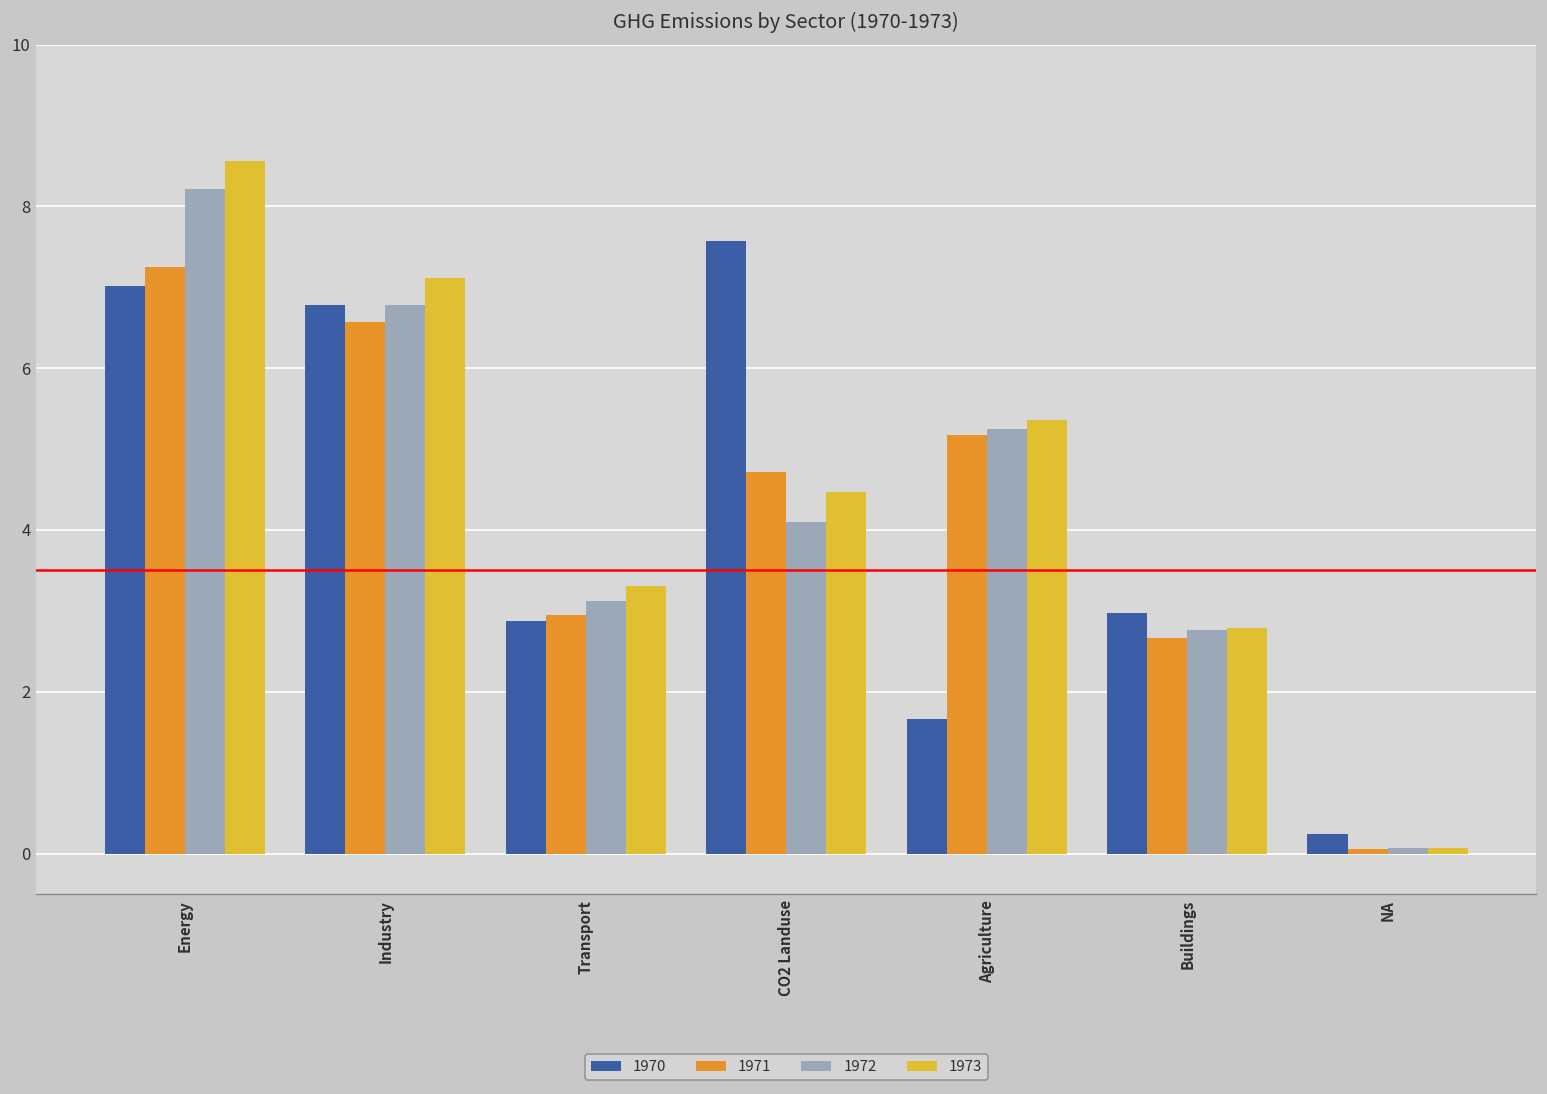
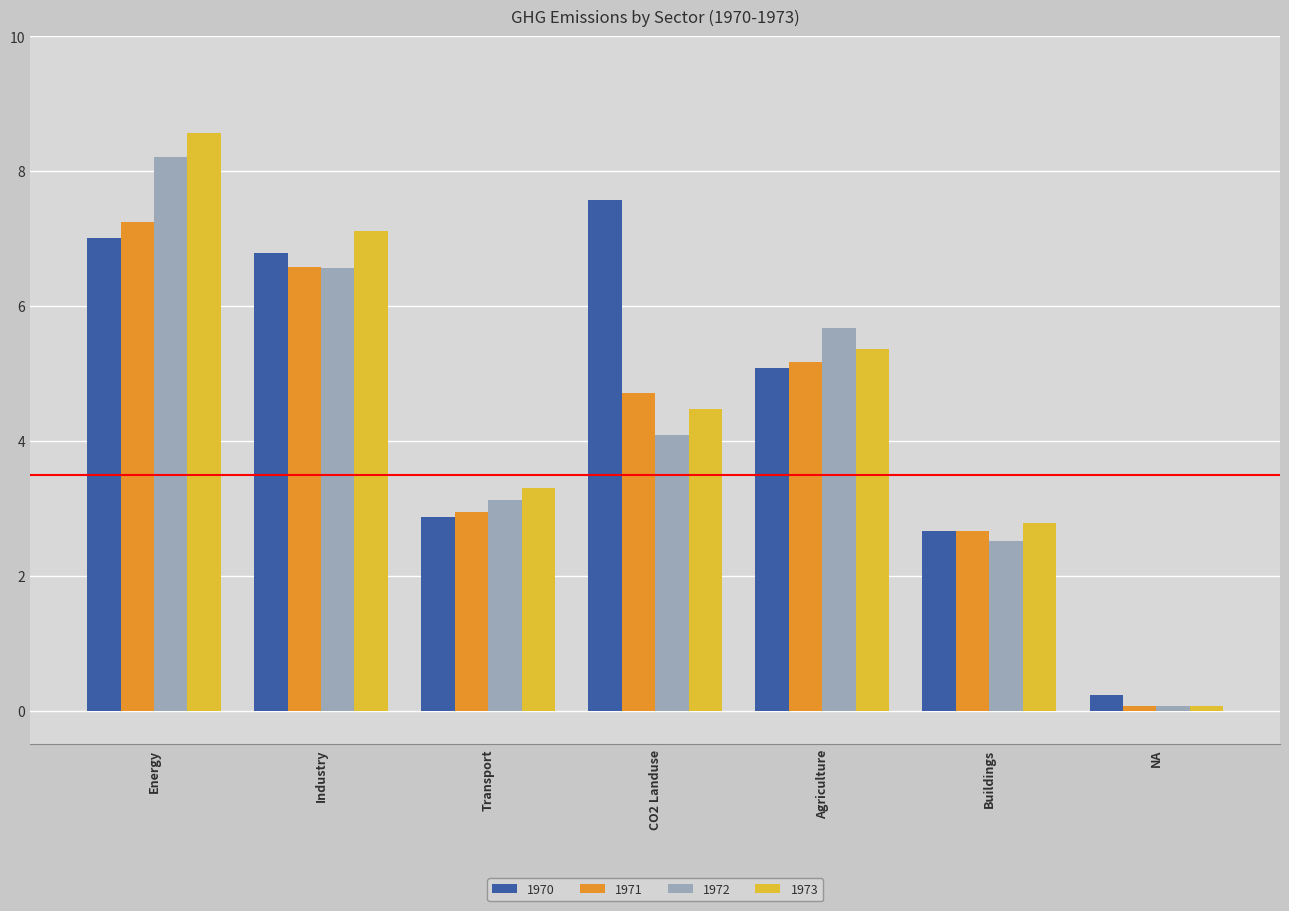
  {
    "1970": {
      "Energy": 7.0,
      "Industry": 6.8,
      "Transport": 2.9,
      "CO2 Landuse": 7.6,
-     "Agriculture": 1.7,
-     "Buildings": 3.0,
+     "Agriculture": 5.1,
+     "Buildings": 2.7,
      "NA": 0.2
    },
    "1972": {
      "Energy": 8.2,
-     "Industry": 6.8,
+     "Industry": 6.6,
      "Transport": 3.1,
      "CO2 Landuse": 4.1,
-     "Agriculture": 5.2,
-     "Buildings": 2.8,
+     "Agriculture": 5.7,
+     "Buildings": 2.5,
      "NA": 0.1
    }
  }
